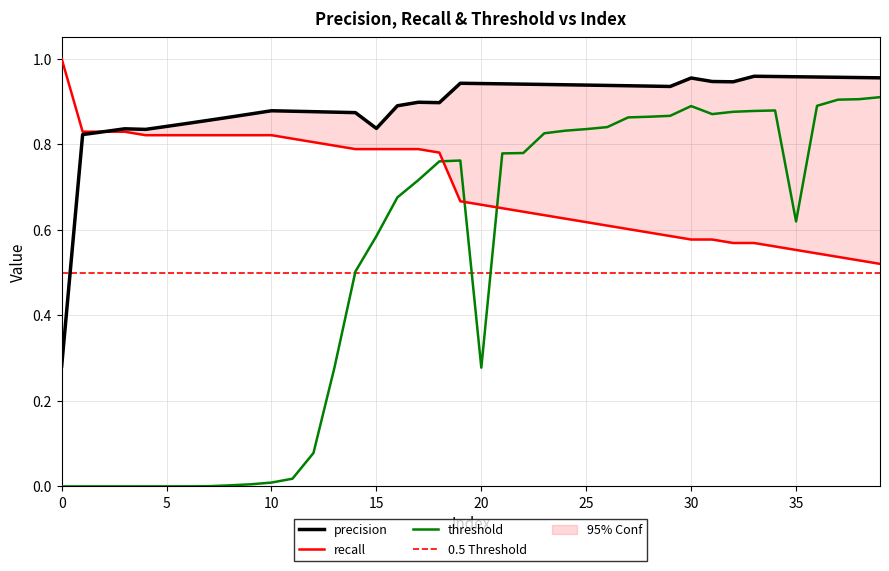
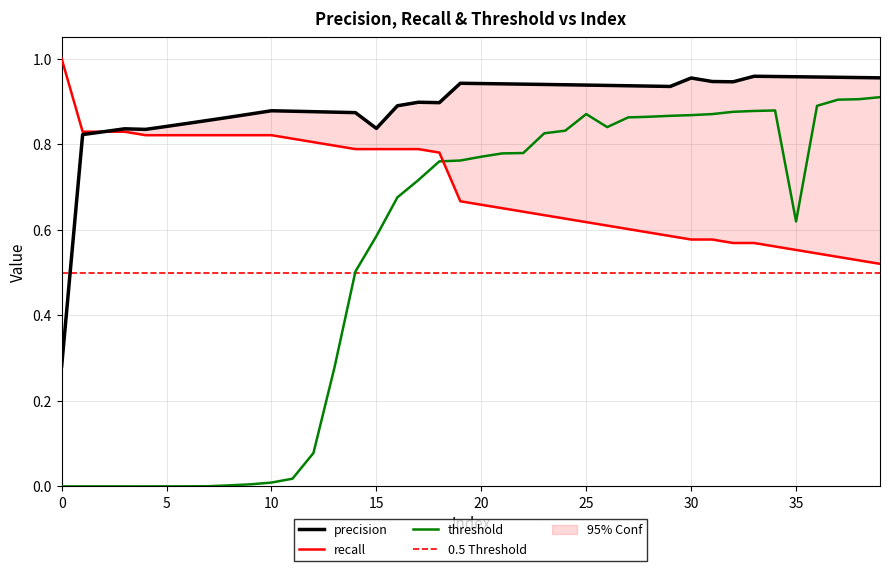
  {
    "precision": {
      "0": 0.28
    },
    "threshold": {
      "0": 0.00,
      "5": 0.00,
      "10": 0.01,
      "15": 0.59,
-     "20": 0.28,
-     "25": 0.84,
-     "30": 0.89,
+     "20": 0.77,
+     "25": 0.87,
+     "30": 0.87,
      "35": 0.62
    }
  }
